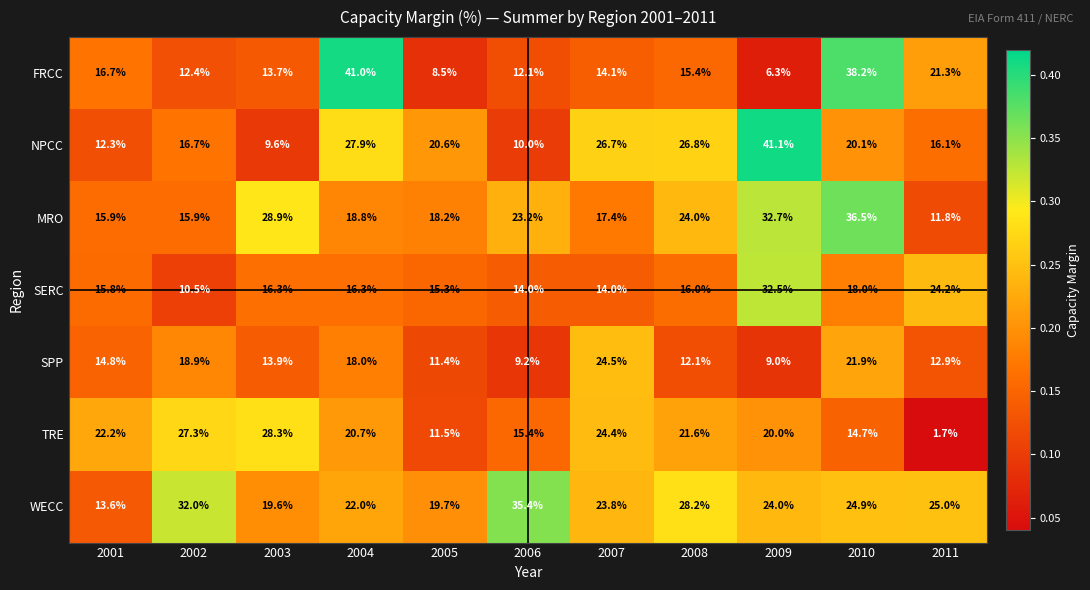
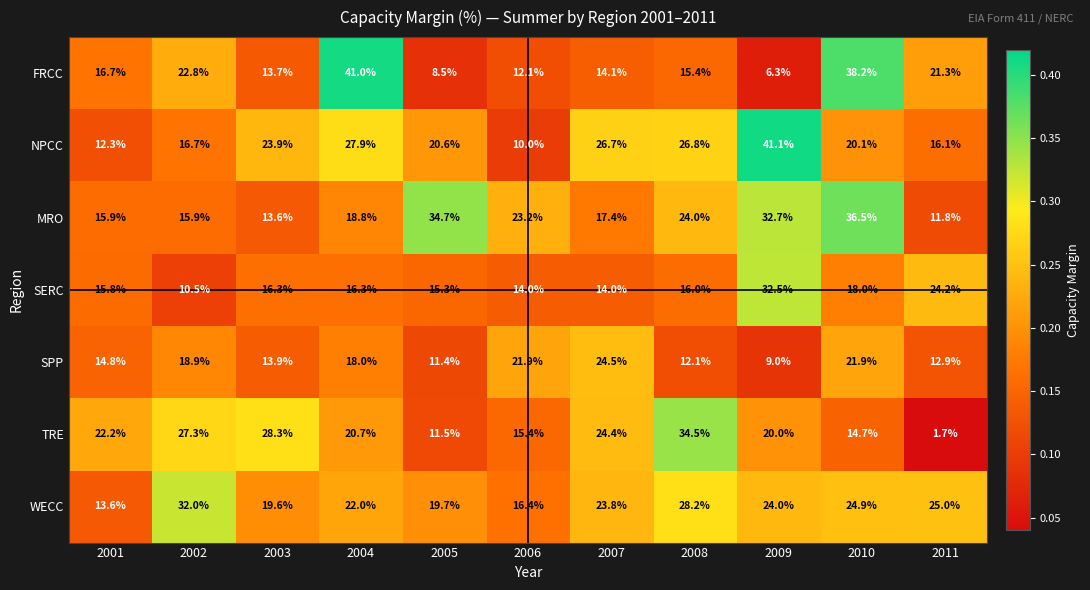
  {
    "FRCC": {
      "2001": "16.7%",
-     "2002": "12.4%",
+     "2002": "22.8%",
      "2003": "13.7%",
      "2004": "41.0%",
      "2005": "8.5%",
      "2006": "12.1%",
      "2007": "14.1%",
      "2008": "15.4%",
      "2009": "6.3%",
      "2010": "38.2%",
      "2011": "21.3%"
    },
    "NPCC": {
      "2001": "12.3%",
      "2002": "16.7%",
-     "2003": "9.6%",
+     "2003": "23.9%",
      "2004": "27.9%",
      "2005": "20.6%",
      "2006": "10.0%",
      "2007": "26.7%",
      "2008": "26.8%",
      "2009": "41.1%",
      "2010": "20.1%",
      "2011": "16.1%"
    },
    "MRO": {
      "2001": "15.9%",
      "2002": "15.9%",
-     "2003": "28.9%",
+     "2003": "13.6%",
      "2004": "18.8%",
-     "2005": "18.2%",
+     "2005": "34.7%",
      "2006": "23.2%",
      "2007": "17.4%",
      "2008": "24.0%",
      "2009": "32.7%",
      "2010": "36.5%",
      "2011": "11.8%"
    },
    "SERC": {
      "2001": "15.8%",
      "2002": "10.5%",
      "2003": "16.3%",
      "2004": "16.3%",
      "2005": "15.3%",
      "2006": "14.0%",
      "2007": "14.0%",
      "2008": "16.0%",
      "2009": "32.5%",
      "2010": "18.0%",
      "2011": "24.2%"
    },
    "SPP": {
      "2001": "14.8%",
      "2002": "18.9%",
      "2003": "13.9%",
      "2004": "18.0%",
      "2005": "11.4%",
-     "2006": "9.2%",
+     "2006": "21.9%",
      "2007": "24.5%",
      "2008": "12.1%",
      "2009": "9.0%",
      "2010": "21.9%",
      "2011": "12.9%"
    },
    "TRE": {
      "2001": "22.2%",
      "2002": "27.3%",
      "2003": "28.3%",
      "2004": "20.7%",
      "2005": "11.5%",
      "2006": "15.4%",
      "2007": "24.4%",
-     "2008": "21.6%",
+     "2008": "34.5%",
      "2009": "20.0%",
      "2010": "14.7%",
      "2011": "1.7%"
    },
    "WECC": {
      "2001": "13.6%",
      "2002": "32.0%",
      "2003": "19.6%",
      "2004": "22.0%",
      "2005": "19.7%",
-     "2006": "35.4%",
+     "2006": "16.4%",
      "2007": "23.8%",
      "2008": "28.2%",
      "2009": "24.0%",
      "2010": "24.9%",
      "2011": "25.0%"
    }
  }
